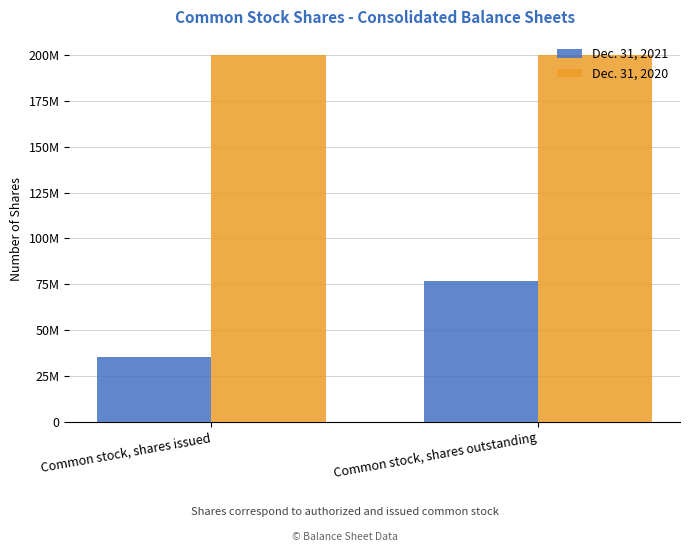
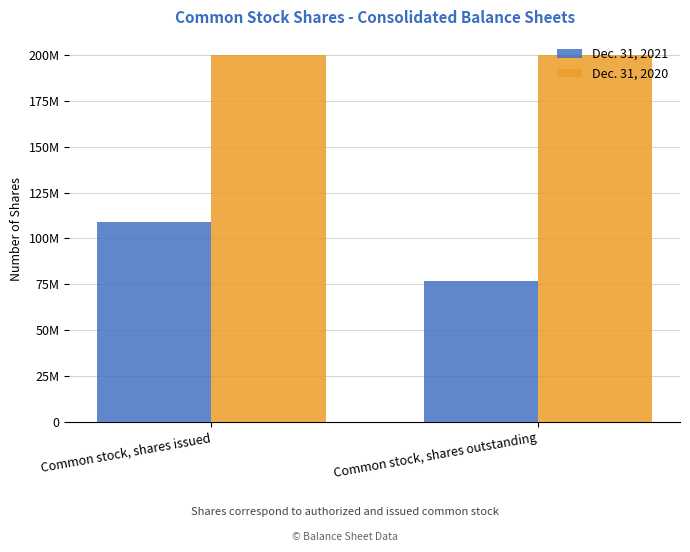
  {
    "Dec. 31, 2021": {
-     "Common stock, shares issued": 36000000,
+     "Common stock, shares issued": 109000000,
      "Common stock, shares outstanding": 77000000
    },
    "Dec. 31, 2020": {
      "Common stock, shares issued": 200000000,
      "Common stock, shares outstanding": 200000000
    }
  }
